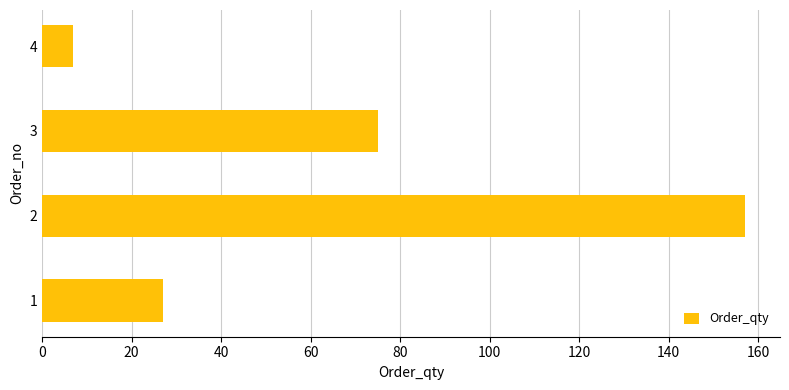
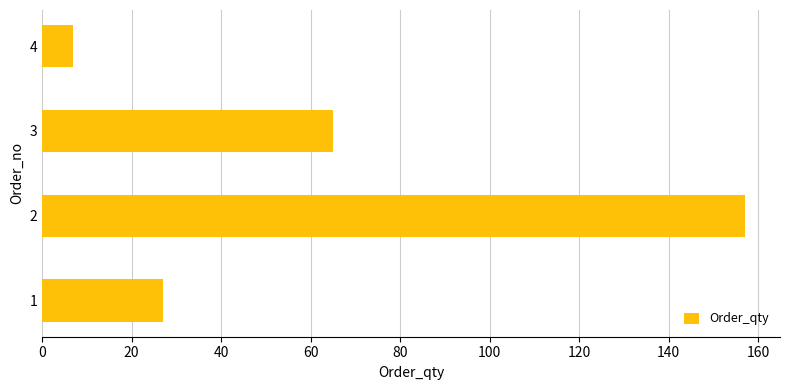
  {
    "4": 7,
-   "3": 75,
+   "3": 65,
    "2": 157,
    "1": 27
  }
